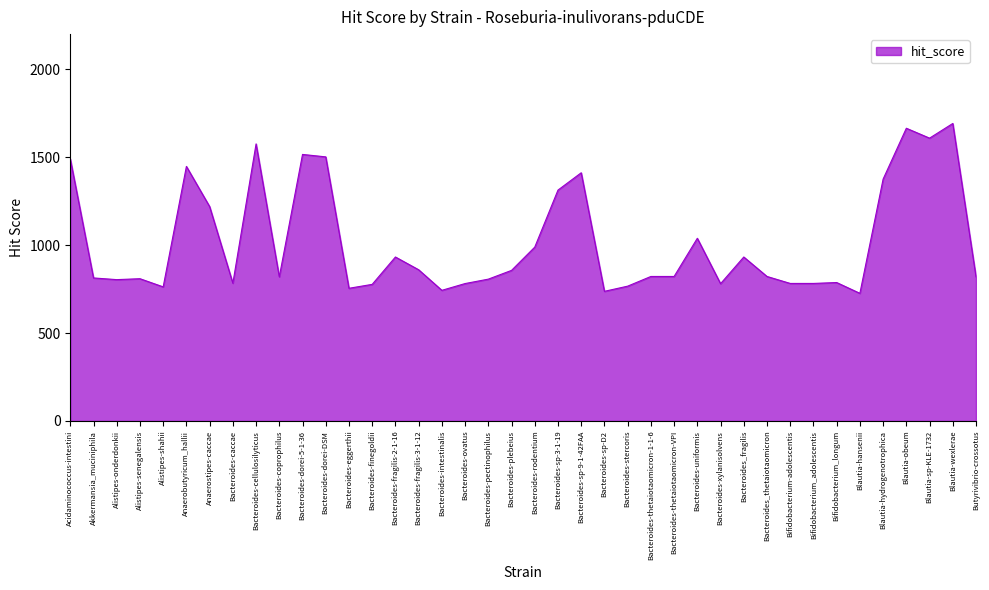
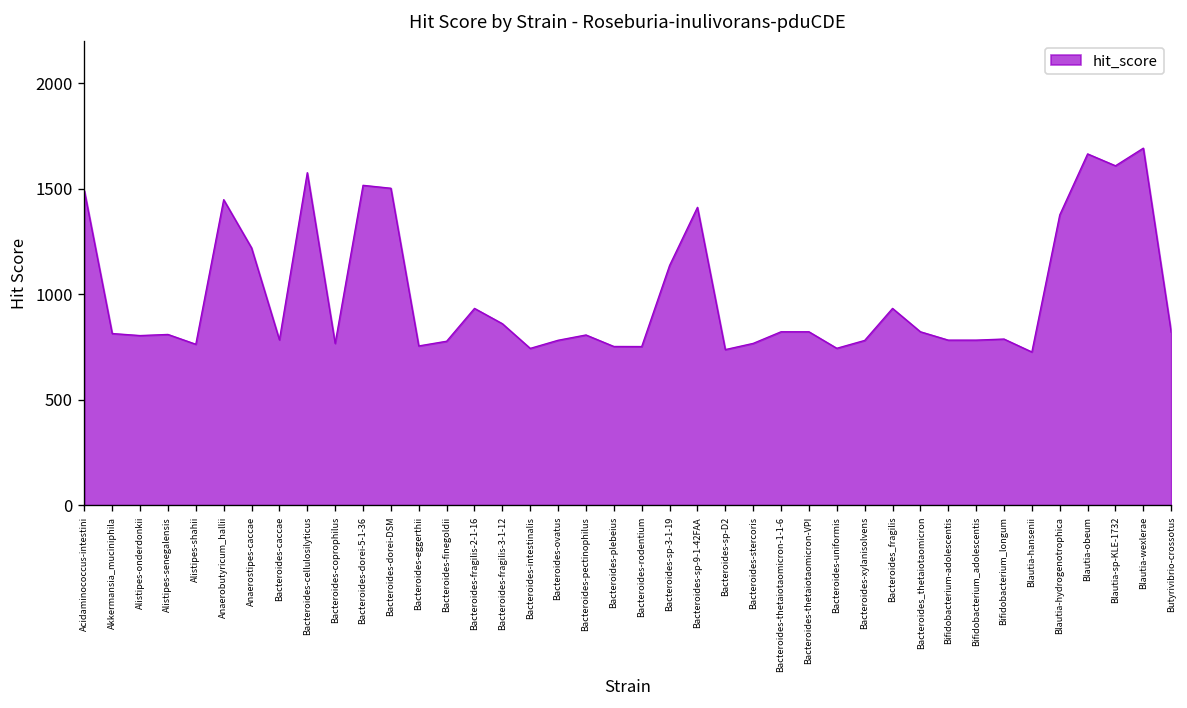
  {
    "Acidaminococcus-intestini": 1490,
    "Akkermansia_muciniphila": 810,
    "Alistipes-onderdonkii": 800,
    "Alistipes-senegalensis": 810,
    "Alistipes-shahii": 760,
    "Anaerobutyricum_hallii": 1450,
    "Anaerostipes-caccae": 1220,
    "Bacteroides-caccae": 780,
    "Bacteroides-cellulosilyticus": 1580,
-   "Bacteroides-coprophilus": 820,
+   "Bacteroides-coprophilus": 770,
    "Bacteroides-dorei-5-1-36": 1520,
    "Bacteroides-dorei-DSM": 1500,
    "Bacteroides-eggerthii": 750,
    "Bacteroides-finegoldii": 780,
    "Bacteroides-fragilis-2-1-16": 930,
    "Bacteroides-fragilis-3-1-12": 860,
    "Bacteroides-intestinalis": 740,
    "Bacteroides-ovatus": 780,
    "Bacteroides-pectinophilus": 810,
-   "Bacteroides-plebeius": 860,
-   "Bacteroides-rodentium": 990,
-   "Bacteroides-sp-3-1-19": 1310,
+   "Bacteroides-plebeius": 750,
+   "Bacteroides-rodentium": 750,
+   "Bacteroides-sp-3-1-19": 1140,
    "Bacteroides-sp-9-1-42FAA": 1410,
    "Bacteroides-sp-D2": 740,
    "Bacteroides-stercoris": 770,
    "Bacteroides-thetaiotaomicron-1-1-6": 820,
    "Bacteroides-thetaiotaomicron-VPI": 820,
-   "Bacteroides-uniformis": 1040,
+   "Bacteroides-uniformis": 740,
    "Bacteroides-xylanisolvens": 780,
    "Bacteroides_fragilis": 930,
    "Bacteroides_thetaiotaomicron": 820,
    "Bifidobacterium-adolescentis": 780,
    "Bifidobacterium_adolescentis": 780,
    "Bifidobacterium_longum": 790,
    "Blautia-hansenii": 730,
    "Blautia-hydrogenotrophica": 1380,
    "Blautia-obeum": 1660,
    "Blautia-sp-KLE-1732": 1610,
    "Blautia-wexlerae": 1690,
    "Butyrivibrio-crossotus": 820
  }
